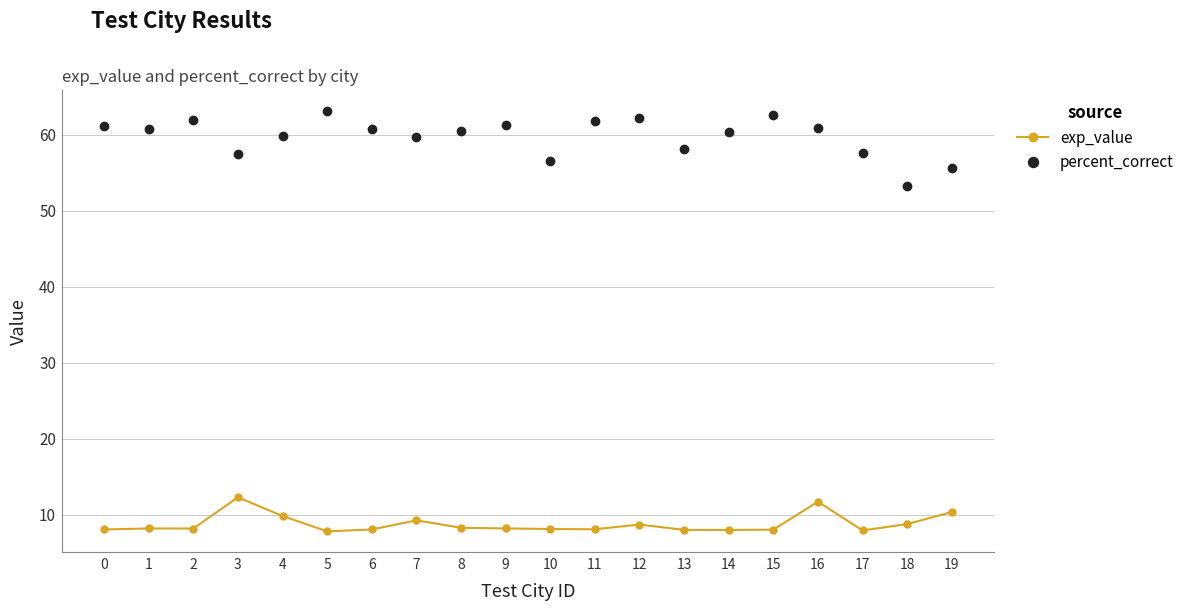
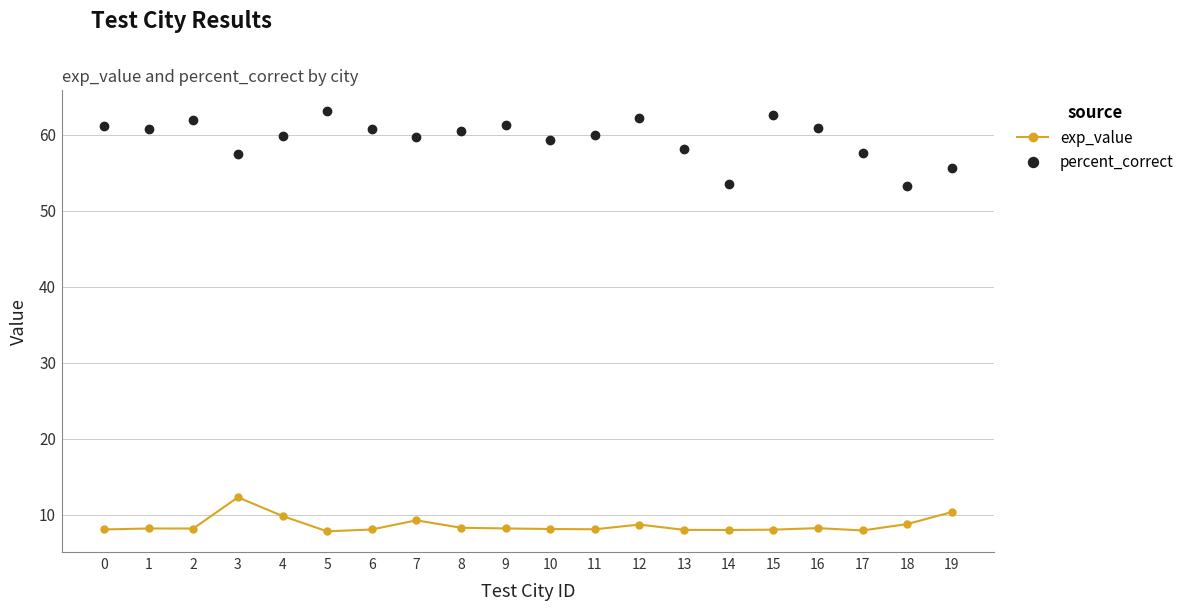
  {
    "exp_value": {
      "0": 8,
      "1": 8,
      "2": 8,
      "3": 12,
      "4": 10,
      "5": 8,
      "6": 8,
      "7": 9,
      "8": 8,
      "9": 8,
      "10": 8,
      "11": 8,
      "12": 9,
      "13": 8,
      "14": 8,
      "15": 8,
-     "16": 12,
+     "16": 8,
      "17": 8,
      "18": 9,
      "19": 10
    },
    "percent_correct": {
      "0": 61,
      "1": 61,
      "2": 62,
      "3": 58,
      "4": 60,
      "5": 63,
      "6": 61,
      "7": 60,
      "8": 61,
      "9": 61,
-     "10": 57,
-     "11": 62,
+     "10": 59,
+     "11": 60,
      "12": 62,
      "13": 58,
-     "14": 60,
+     "14": 54,
      "15": 63,
      "16": 61,
      "17": 58,
      "18": 53,
      "19": 56
    }
  }
